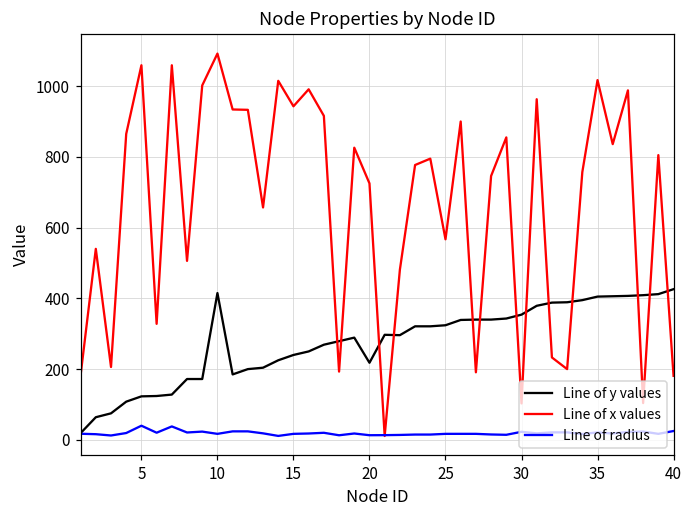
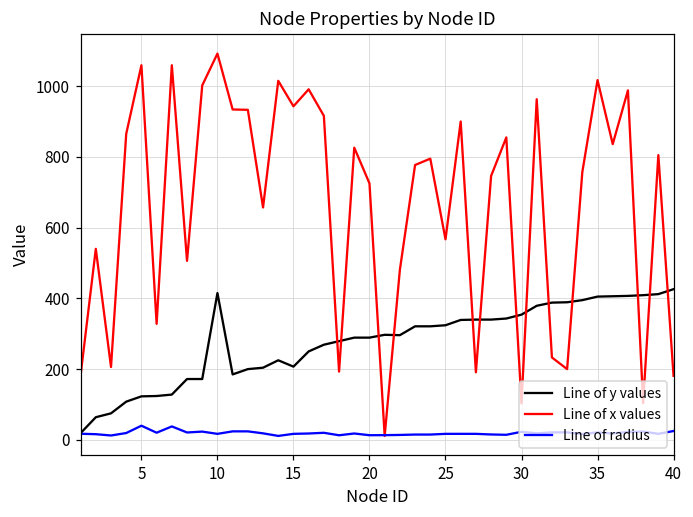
  {
    "Line of y values": {
      "5": 120,
      "10": 420,
-     "15": 240,
-     "20": 220,
+     "15": 210,
+     "20": 290,
      "25": 320,
      "30": 350,
      "35": 410,
      "40": 430
    },
    "Line of x values": {
      "5": 1060,
      "10": 1090,
      "15": 940,
      "20": 730,
      "25": 570,
      "35": 1020,
      "40": 180
    },
    "Line of radius": {
      "5": 40,
      "10": 20,
      "15": 20,
      "20": 10,
      "25": 20,
      "40": 30
    }
  }
